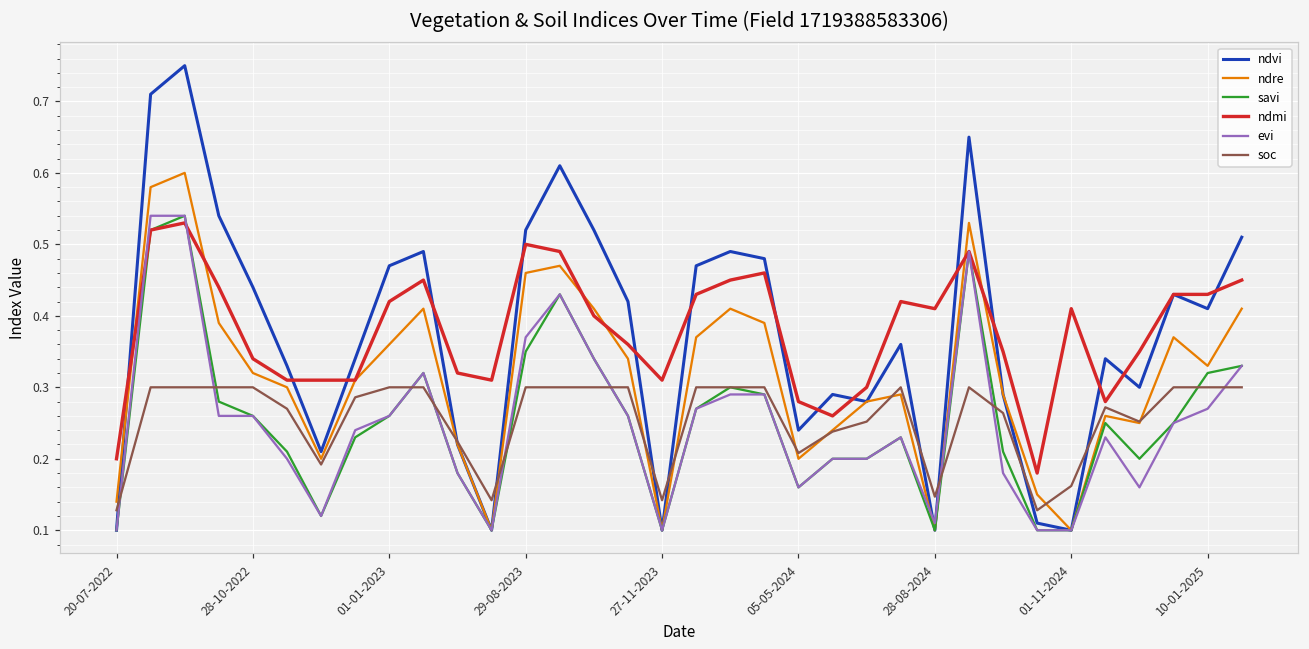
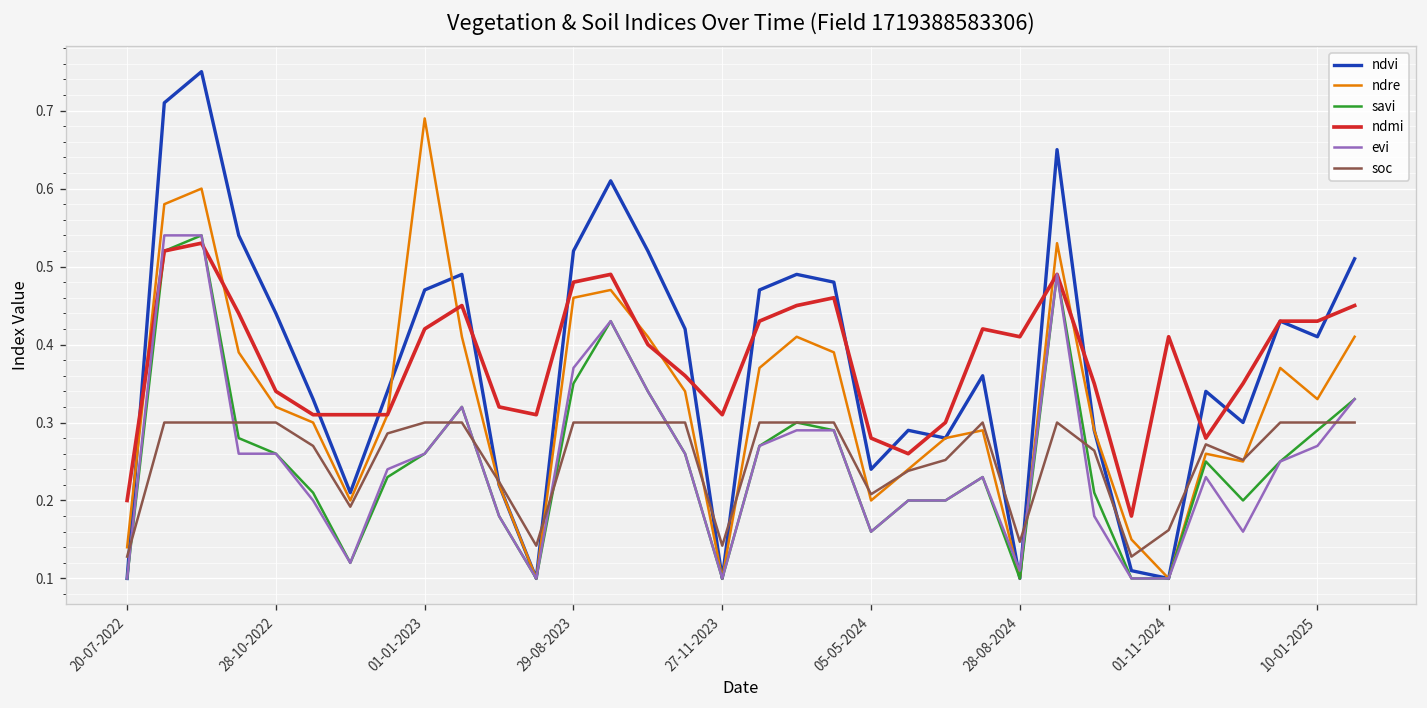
  {
    "ndvi": {
      "28-10-2022": 0.44,
      "01-01-2023": 0.47,
      "29-08-2023": 0.52,
      "05-05-2024": 0.24,
      "10-01-2025": 0.41
    },
    "ndre": {
      "20-07-2022": 0.14,
      "28-10-2022": 0.32,
-     "01-01-2023": 0.36,
+     "01-01-2023": 0.69,
      "29-08-2023": 0.46,
      "05-05-2024": 0.20,
      "10-01-2025": 0.33
    },
    "savi": {
      "29-08-2023": 0.35,
-     "10-01-2025": 0.32
+     "10-01-2025": 0.29
    },
    "ndmi": {
      "20-07-2022": 0.20,
      "28-10-2022": 0.34,
      "01-01-2023": 0.42,
-     "29-08-2023": 0.50,
+     "29-08-2023": 0.48,
      "27-11-2023": 0.31,
      "05-05-2024": 0.28,
      "28-08-2024": 0.41,
      "01-11-2024": 0.41,
      "10-01-2025": 0.43
    },
    "evi": {
      "29-08-2023": 0.37,
      "28-08-2024": 0.11,
      "10-01-2025": 0.27
    },
    "soc": {
      "20-07-2022": 0.13,
      "28-10-2022": 0.30,
      "01-01-2023": 0.30,
      "29-08-2023": 0.30,
      "27-11-2023": 0.14,
      "05-05-2024": 0.21,
      "28-08-2024": 0.15,
      "01-11-2024": 0.16,
      "10-01-2025": 0.30
    }
  }
